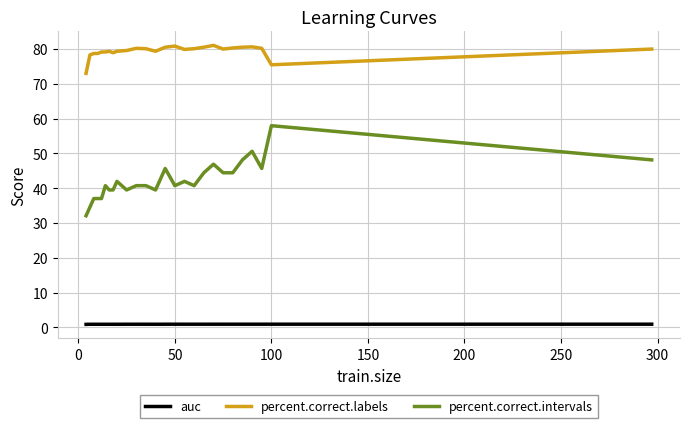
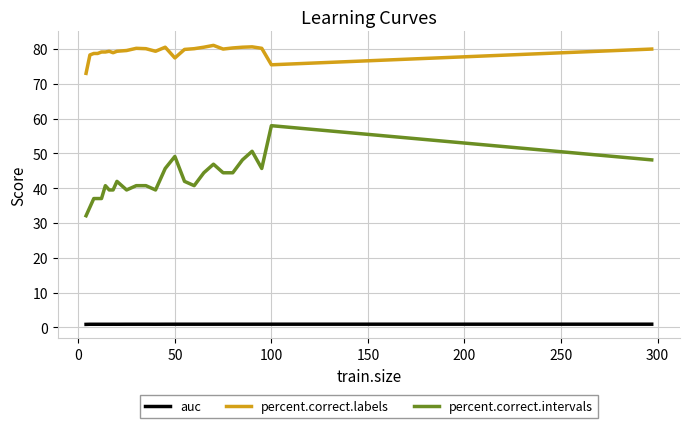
  {
    "auc": {
      "50": 1,
      "100": 1
    },
    "percent.correct.labels": {
-     "50": 81,
+     "50": 77,
      "100": 75
    },
    "percent.correct.intervals": {
-     "50": 41,
+     "50": 49,
      "100": 58
    }
  }
